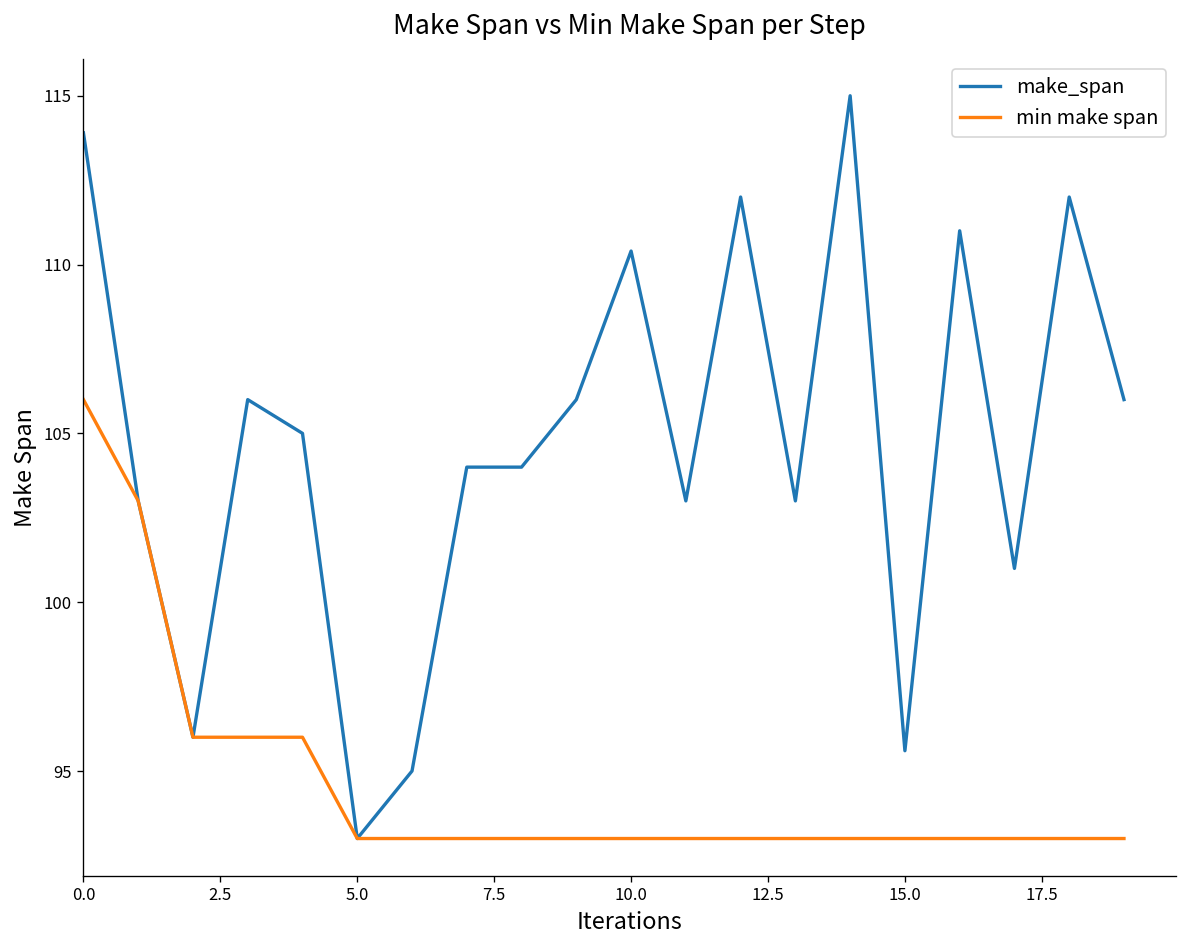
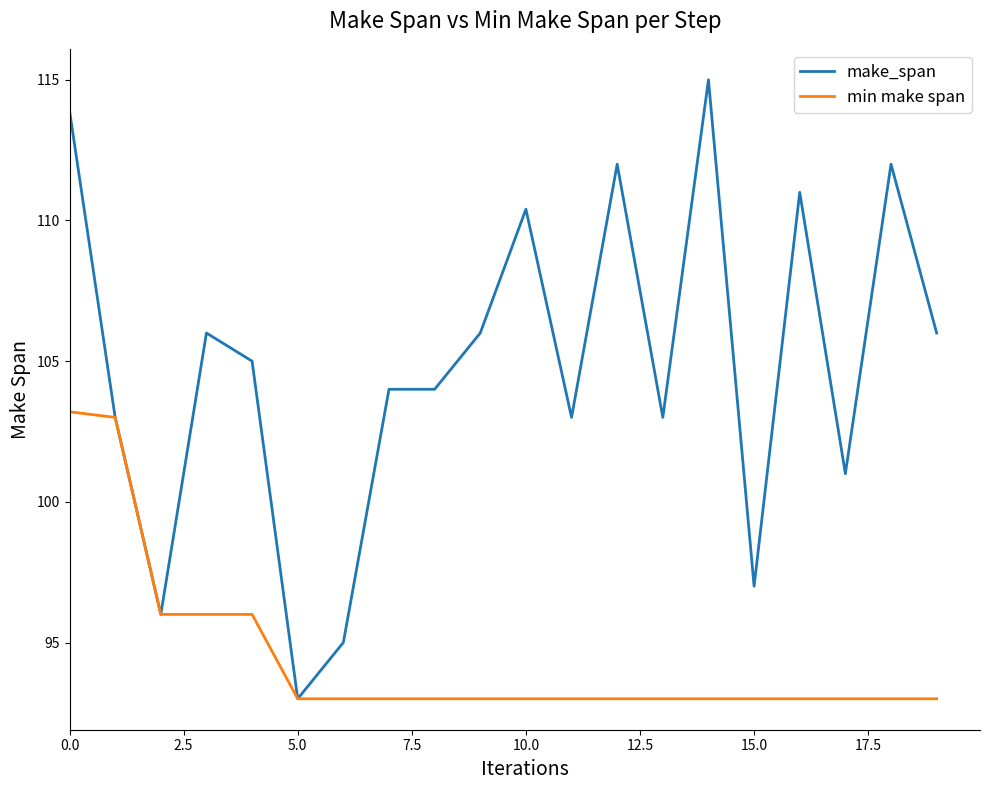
  {
    "make_span": {
      "0.0": 113.9,
      "10.0": 110.4,
-     "15.0": 95.6
+     "15.0": 97.0
    },
    "min make span": {
-     "0.0": 106.0,
+     "0.0": 103.2,
      "10.0": 93.0,
      "15.0": 93.0
    }
  }
